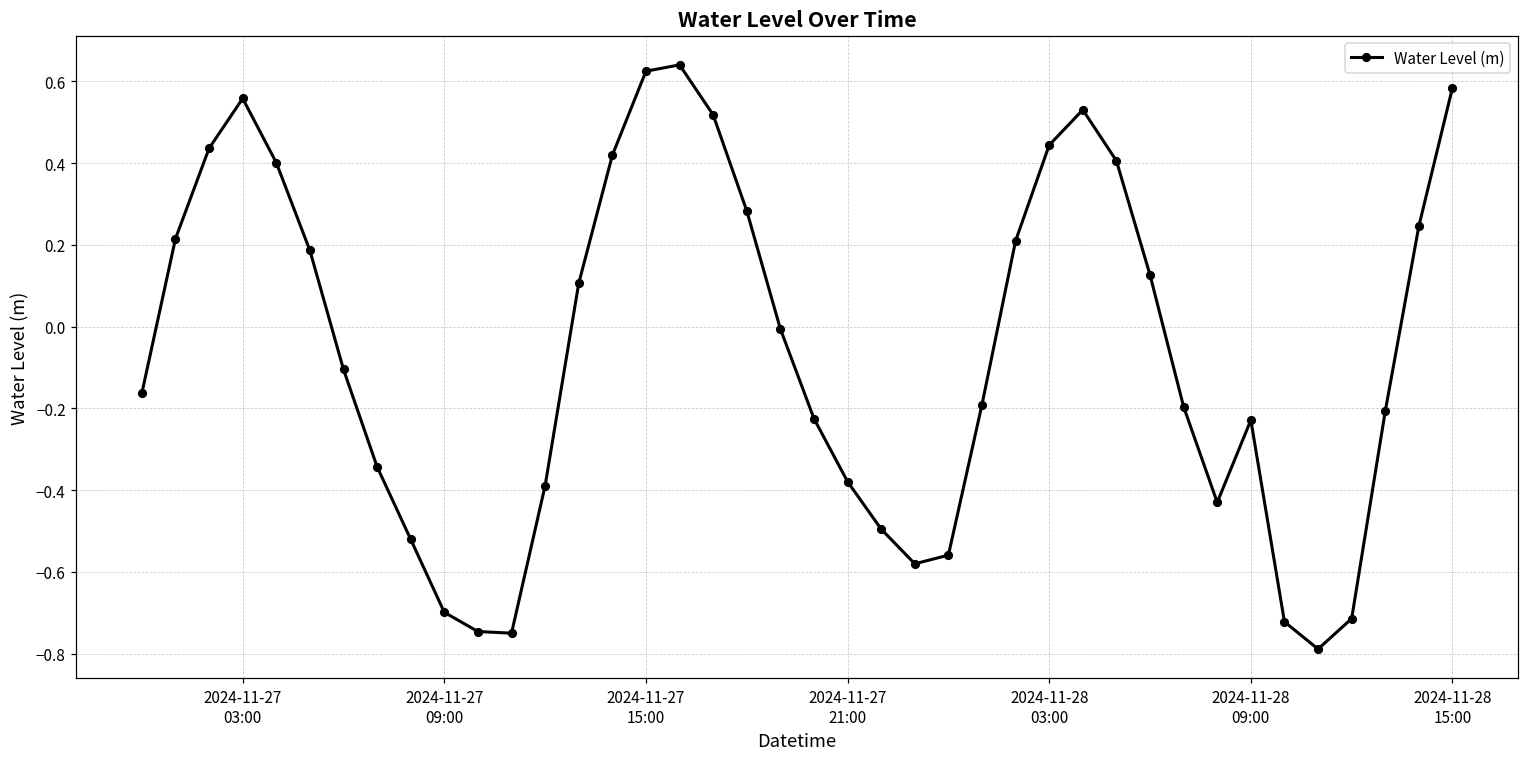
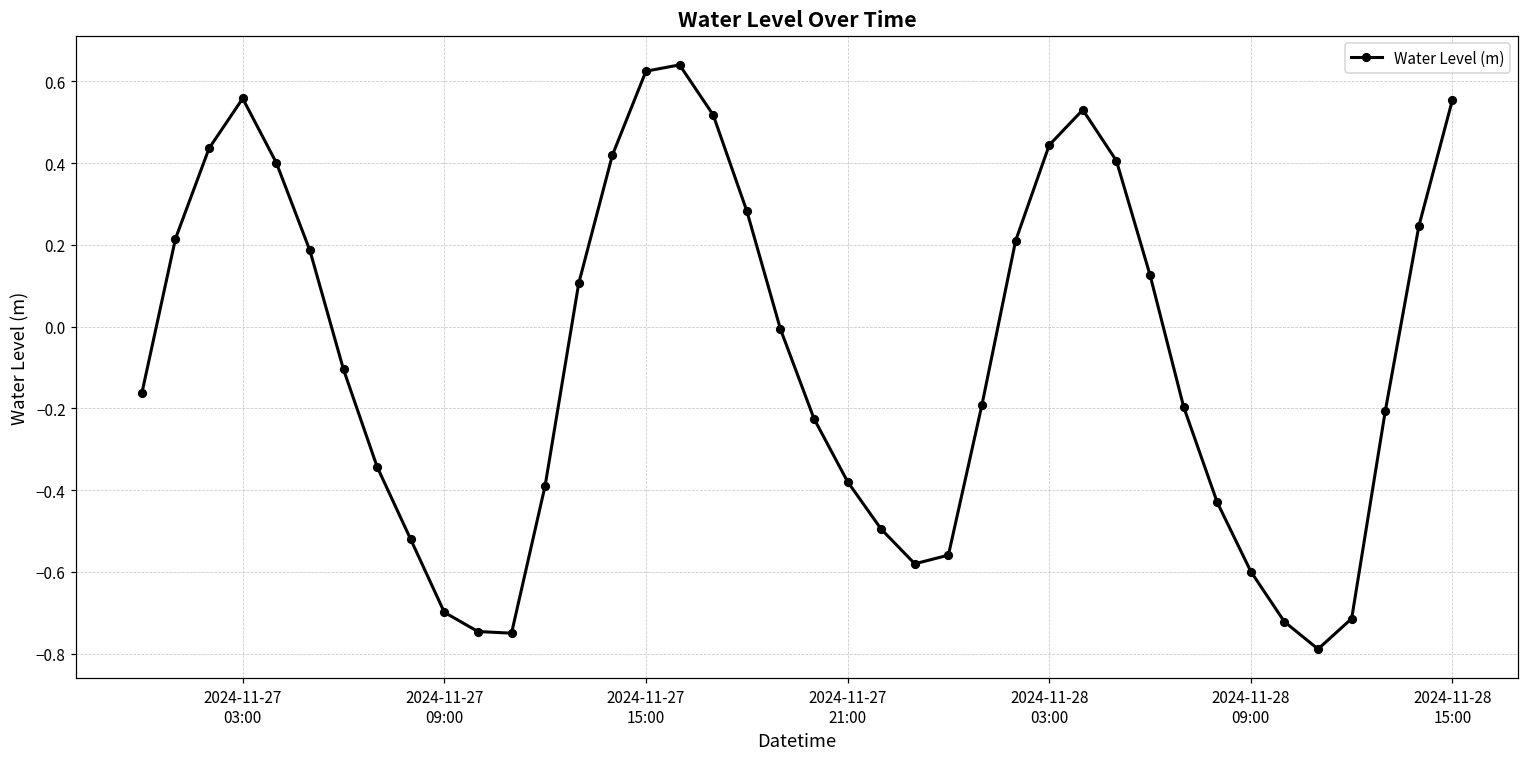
  {
    "2024-11-27 03:00": 0.56,
    "2024-11-27 09:00": -0.70,
    "2024-11-27 15:00": 0.62,
    "2024-11-27 21:00": -0.38,
    "2024-11-28 03:00": 0.44,
-   "2024-11-28 09:00": -0.23,
-   "2024-11-28 15:00": 0.58
+   "2024-11-28 09:00": -0.60,
+   "2024-11-28 15:00": 0.56
  }
